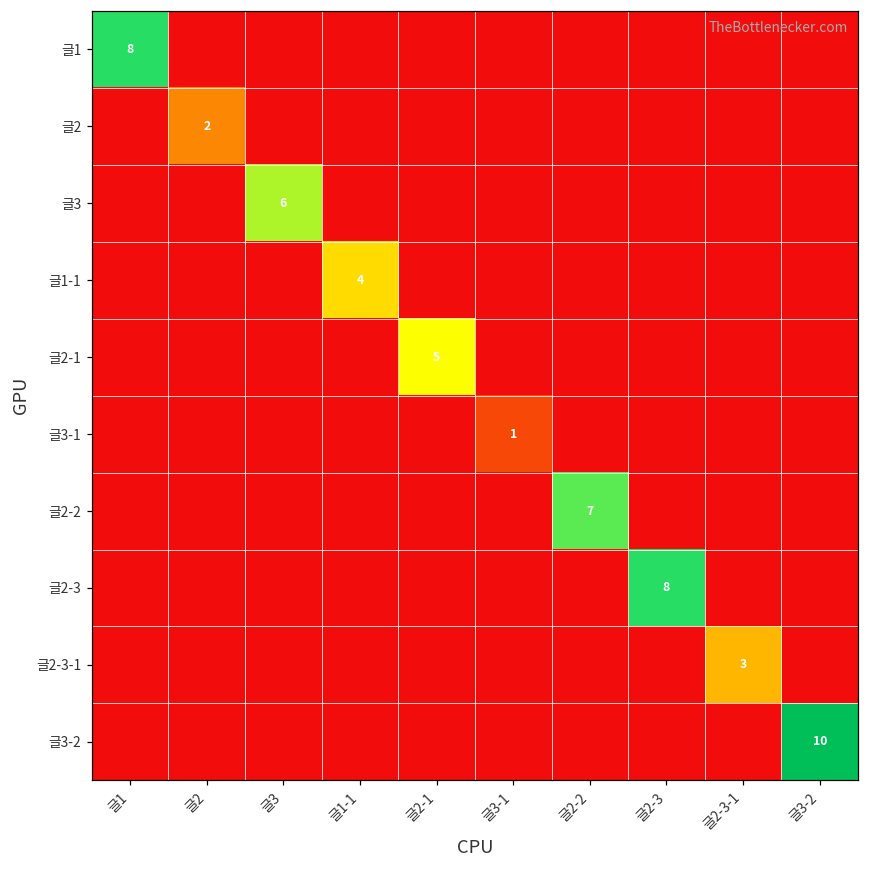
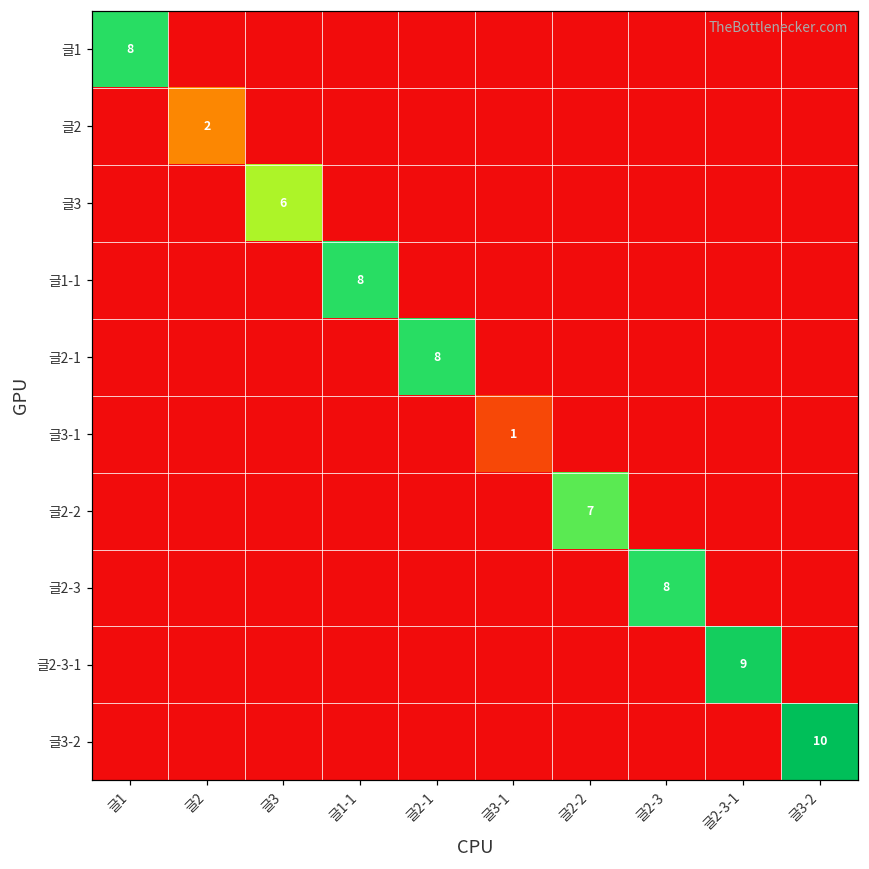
  {
    "글1": {
      "글1": 8
    },
    "글2": {
      "글2": 2
    },
    "글3": {
      "글3": 6
    },
    "글1-1": {
-     "글1-1": 4
+     "글1-1": 8
    },
    "글2-1": {
-     "글2-1": 5
+     "글2-1": 8
    },
    "글3-1": {
      "글3-1": 1
    },
    "글2-2": {
      "글2-2": 7
    },
    "글2-3": {
      "글2-3": 8
    },
    "글2-3-1": {
-     "글2-3-1": 3
+     "글2-3-1": 9
    },
    "글3-2": {
      "글3-2": 10
    }
  }
